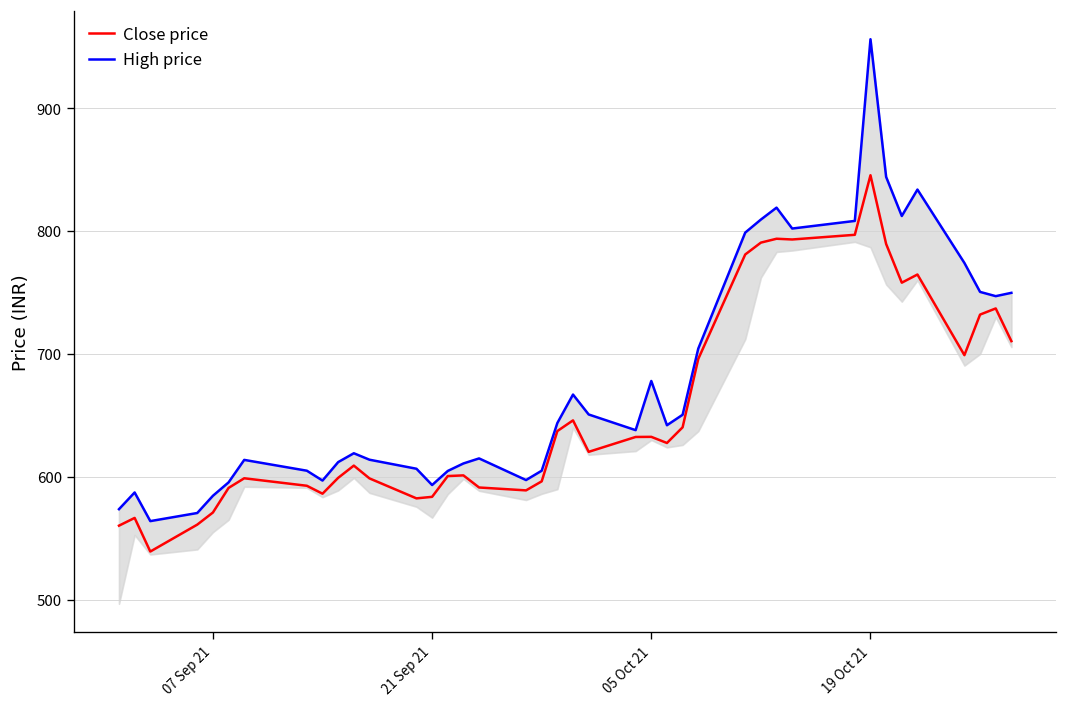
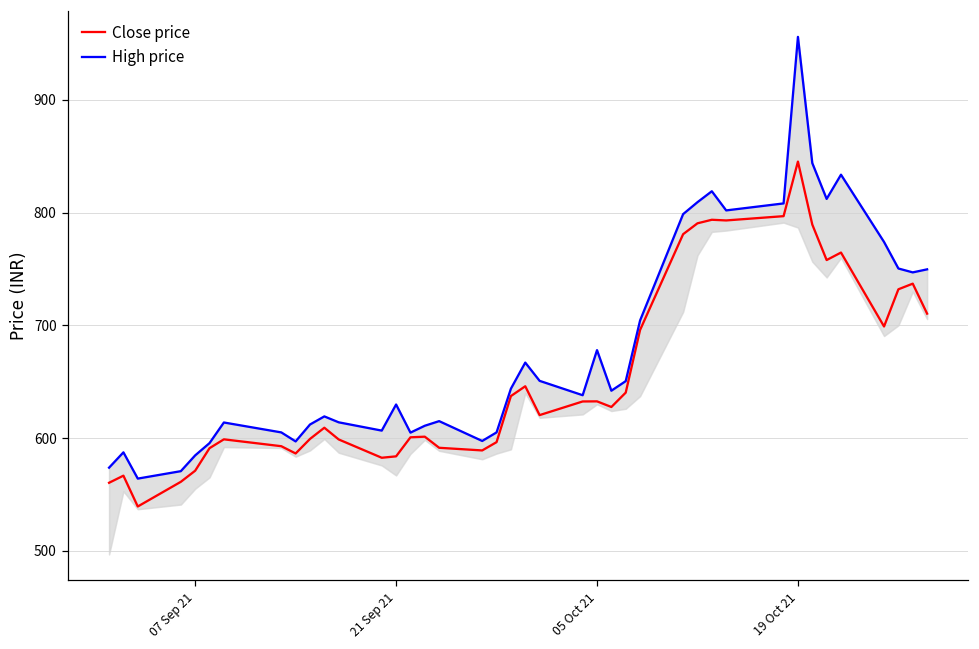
  {
    "Close price": {
      "07 Sep 21": 571,
      "21 Sep 21": 584,
      "05 Oct 21": 633,
      "19 Oct 21": 845
    },
    "High price": {
      "07 Sep 21": 585,
-     "21 Sep 21": 593,
+     "21 Sep 21": 630,
      "05 Oct 21": 678,
      "19 Oct 21": 956
    }
  }
